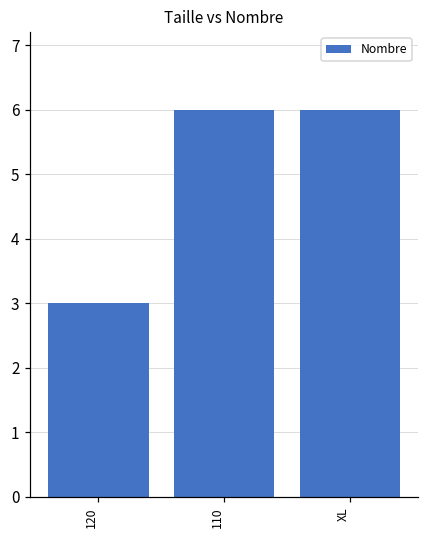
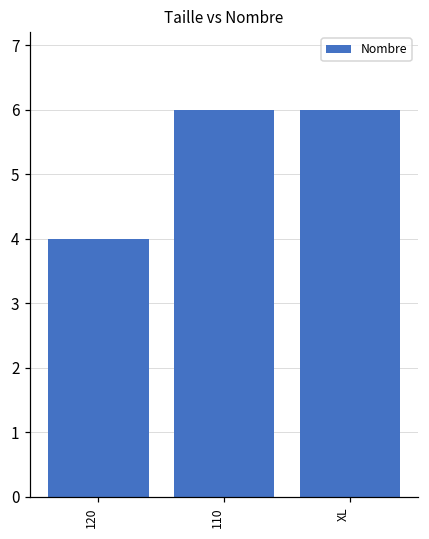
  {
-   "120": 3,
+   "120": 4,
    "110": 6,
    "XL": 6
  }
